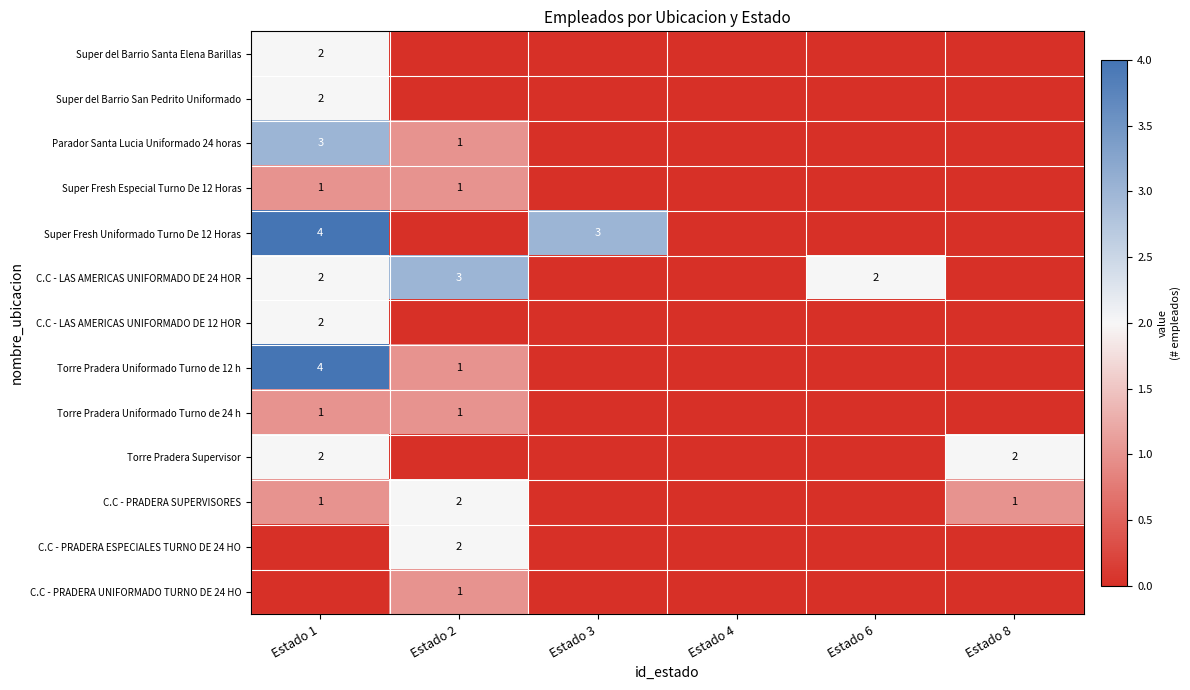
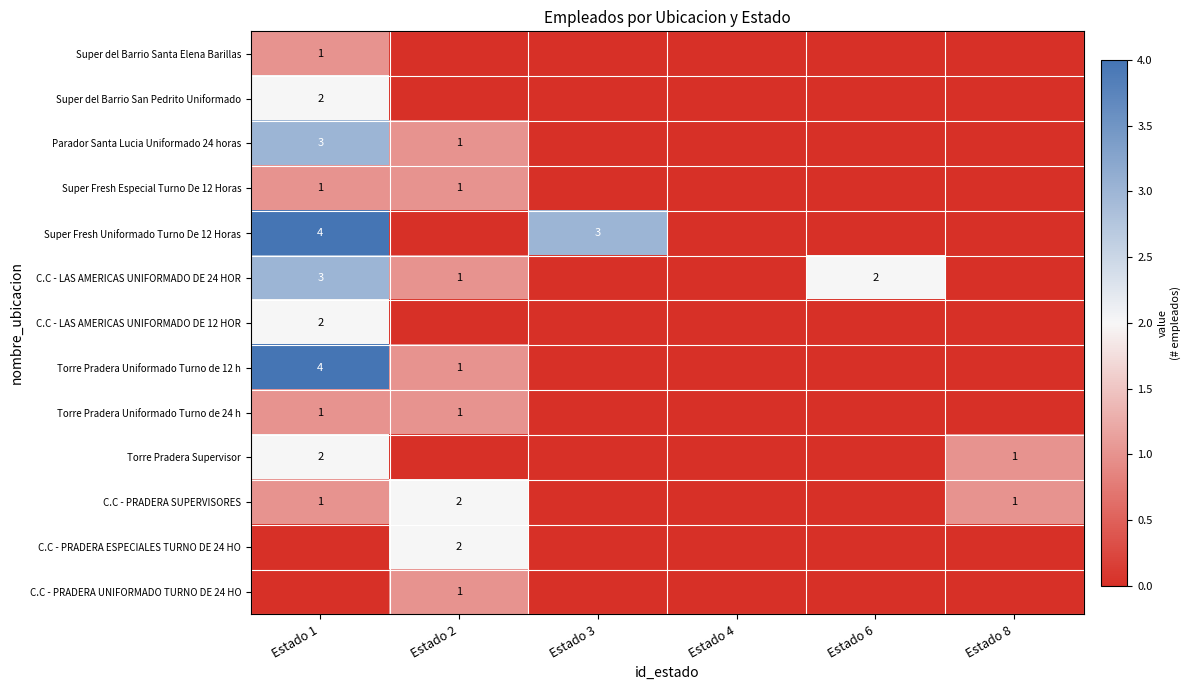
  {
    "Super del Barrio Santa Elena Barillas": {
-     "Estado 1": 2
+     "Estado 1": 1
    },
    "Super del Barrio San Pedrito Uniformado": {
      "Estado 1": 2
    },
    "Parador Santa Lucia Uniformado 24 horas": {
      "Estado 1": 3,
      "Estado 2": 1
    },
    "Super Fresh Especial Turno De 12 Horas": {
      "Estado 1": 1,
      "Estado 2": 1
    },
    "Super Fresh Uniformado Turno De 12 Horas": {
      "Estado 1": 4,
      "Estado 3": 3
    },
    "C.C - LAS AMERICAS UNIFORMADO DE 24 HOR": {
-     "Estado 1": 2,
-     "Estado 2": 3,
+     "Estado 1": 3,
+     "Estado 2": 1,
      "Estado 6": 2
    },
    "C.C - LAS AMERICAS UNIFORMADO DE 12 HOR": {
      "Estado 1": 2
    },
    "Torre Pradera Uniformado Turno de 12 h": {
      "Estado 1": 4,
      "Estado 2": 1
    },
    "Torre Pradera Uniformado Turno de 24 h": {
      "Estado 1": 1,
      "Estado 2": 1
    },
    "Torre Pradera Supervisor": {
      "Estado 1": 2,
-     "Estado 8": 2
+     "Estado 8": 1
    },
    "C.C - PRADERA SUPERVISORES": {
      "Estado 1": 1,
      "Estado 2": 2,
      "Estado 8": 1
    },
    "C.C - PRADERA ESPECIALES TURNO DE 24 HO": {
      "Estado 2": 2
    },
    "C.C - PRADERA UNIFORMADO TURNO DE 24 HO": {
      "Estado 2": 1
    }
  }
